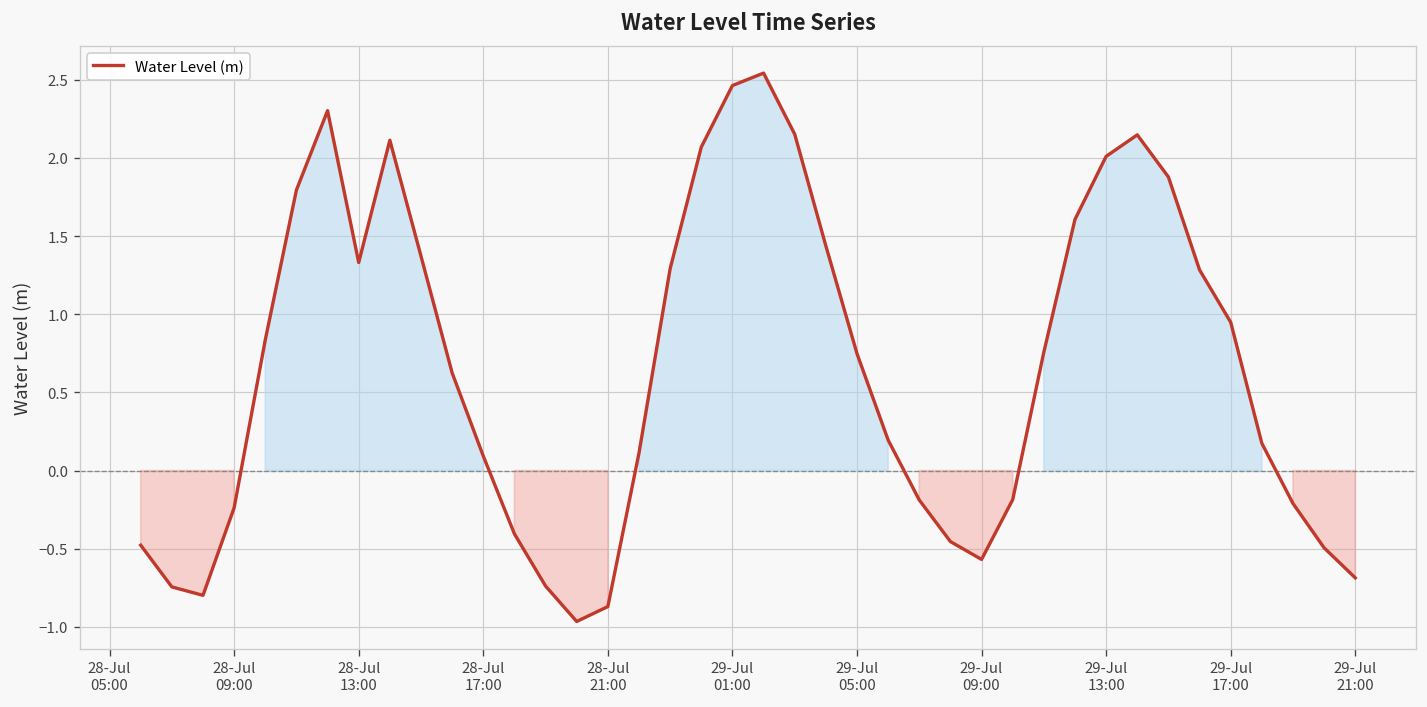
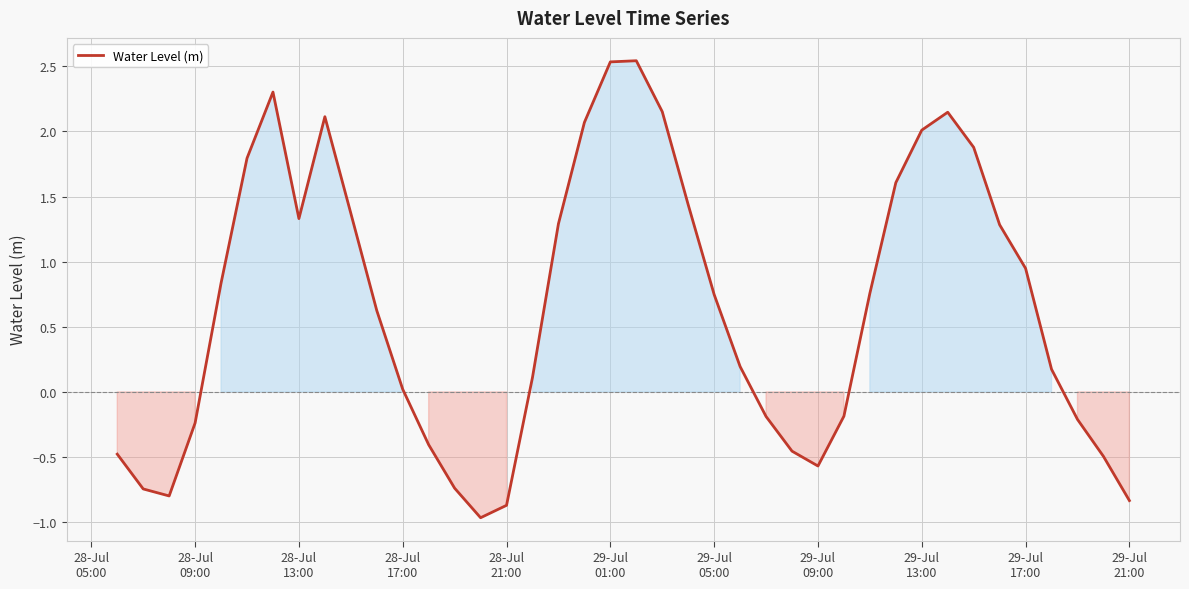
  {
    "28-Jul 09:00": -0.24,
    "28-Jul 13:00": 1.33,
-   "28-Jul 17:00": 0.09,
+   "28-Jul 17:00": 0.02,
    "28-Jul 21:00": -0.87,
-   "29-Jul 01:00": 2.46,
+   "29-Jul 01:00": 2.53,
    "29-Jul 05:00": 0.75,
    "29-Jul 09:00": -0.57,
    "29-Jul 13:00": 2.01,
    "29-Jul 17:00": 0.95,
-   "29-Jul 21:00": -0.69
+   "29-Jul 21:00": -0.83
  }
